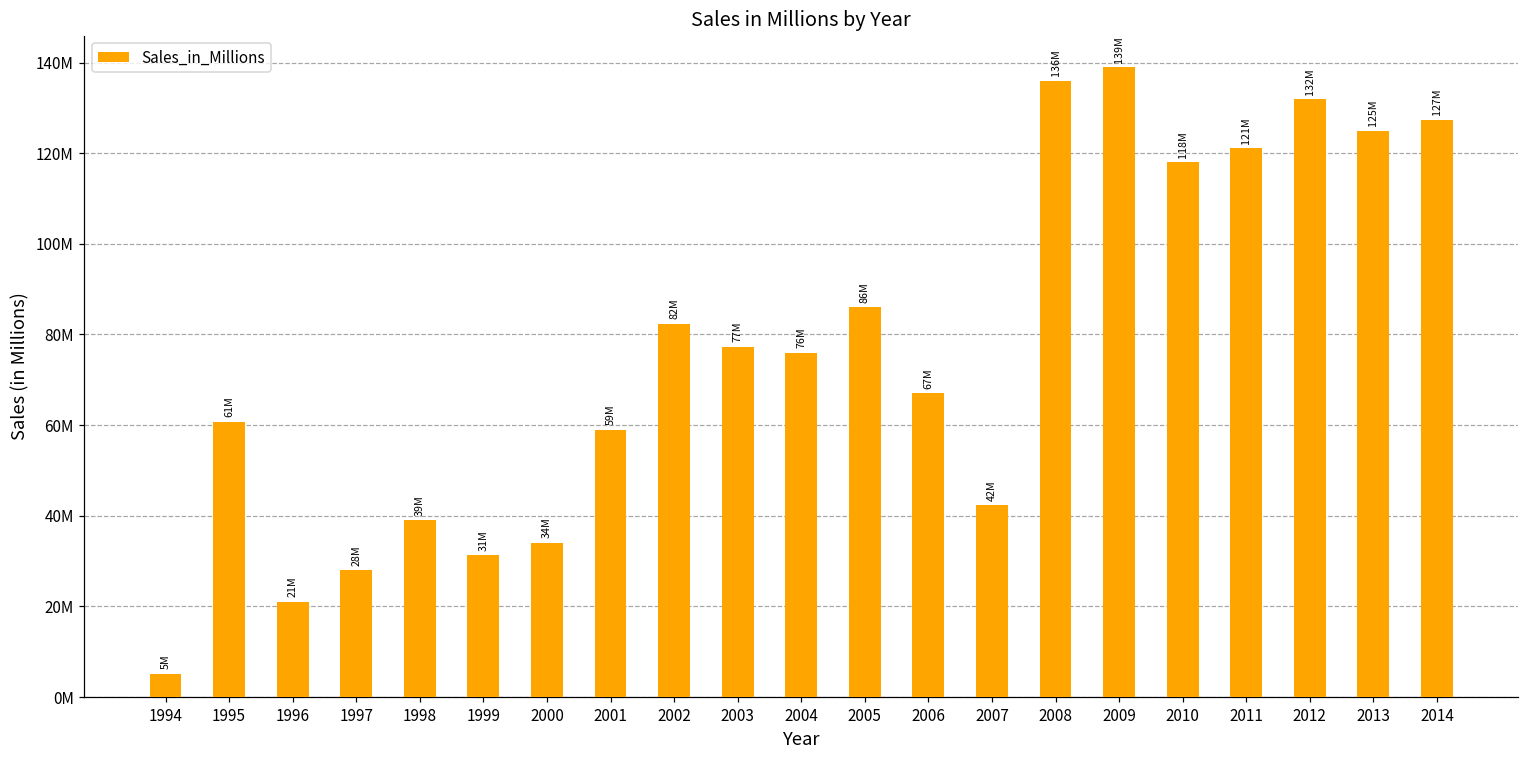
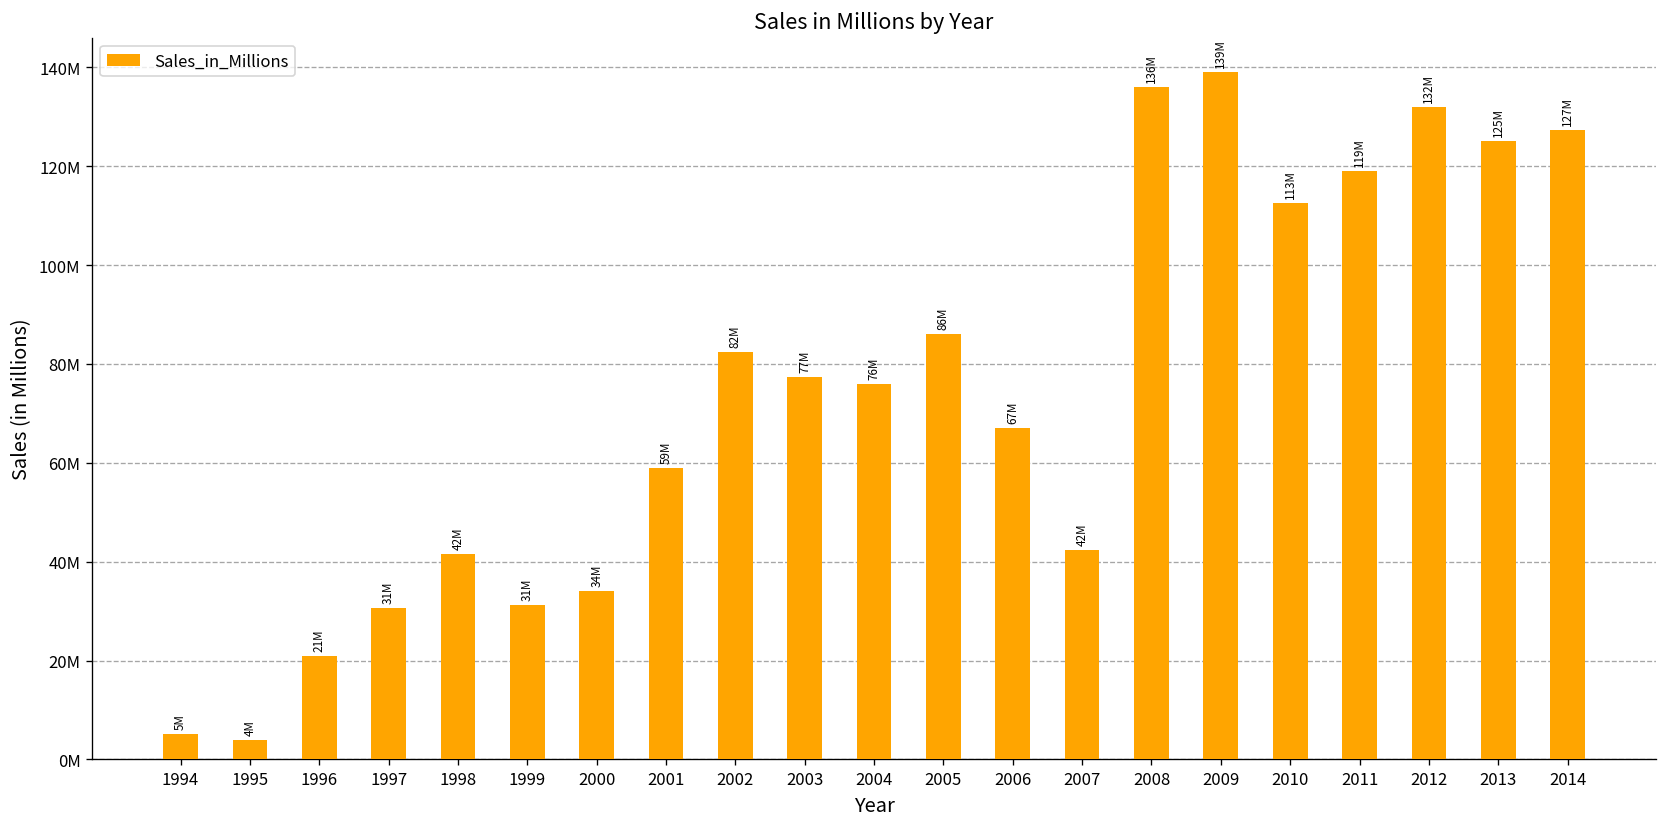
  {
    "1994": "5M",
-   "1995": "61M",
+   "1995": "4M",
    "1996": "21M",
-   "1997": "28M",
-   "1998": "39M",
+   "1997": "31M",
+   "1998": "42M",
    "1999": "31M",
    "2000": "34M",
    "2001": "59M",
    "2002": "82M",
    "2003": "77M",
    "2004": "76M",
    "2005": "86M",
    "2006": "67M",
    "2007": "42M",
    "2008": "136M",
    "2009": "139M",
-   "2010": "118M",
-   "2011": "121M",
+   "2010": "113M",
+   "2011": "119M",
    "2012": "132M",
    "2013": "125M",
    "2014": "127M"
  }
